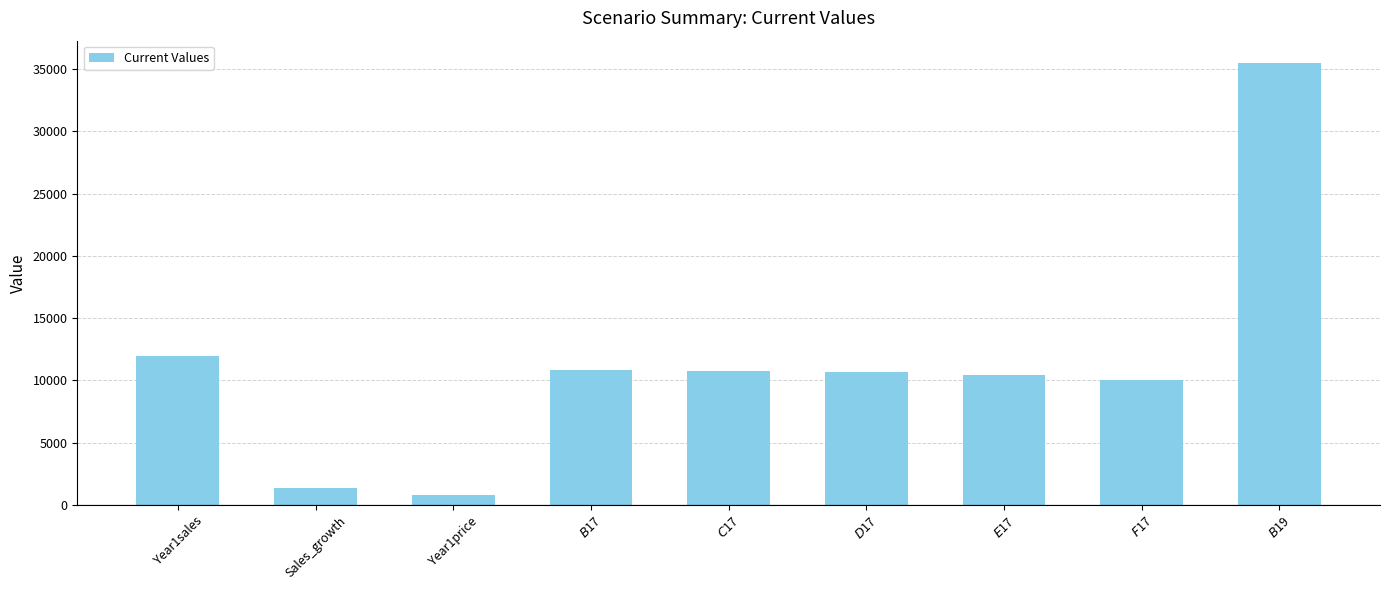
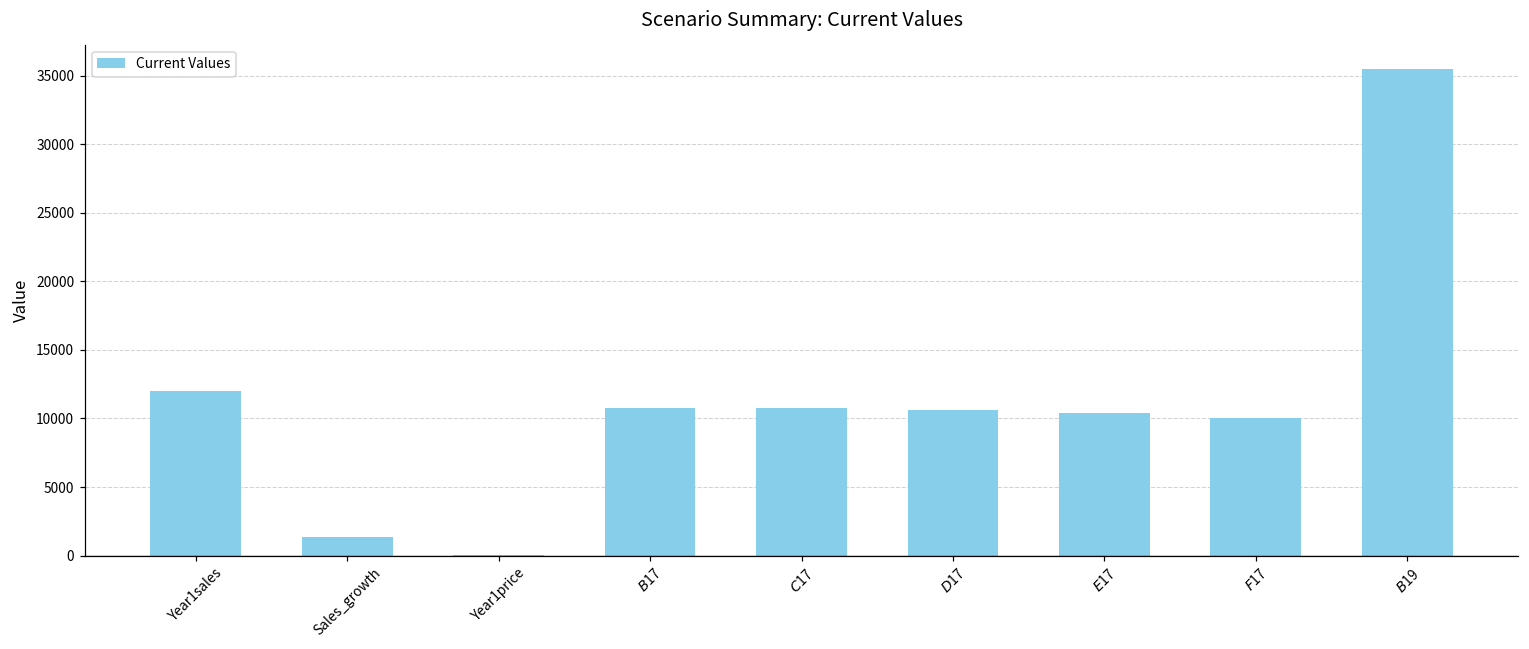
  {
    "Year1sales": 12000,
    "Sales_growth": 1400,
-   "Year1price": 800
+   "Year1price": 0
  }
